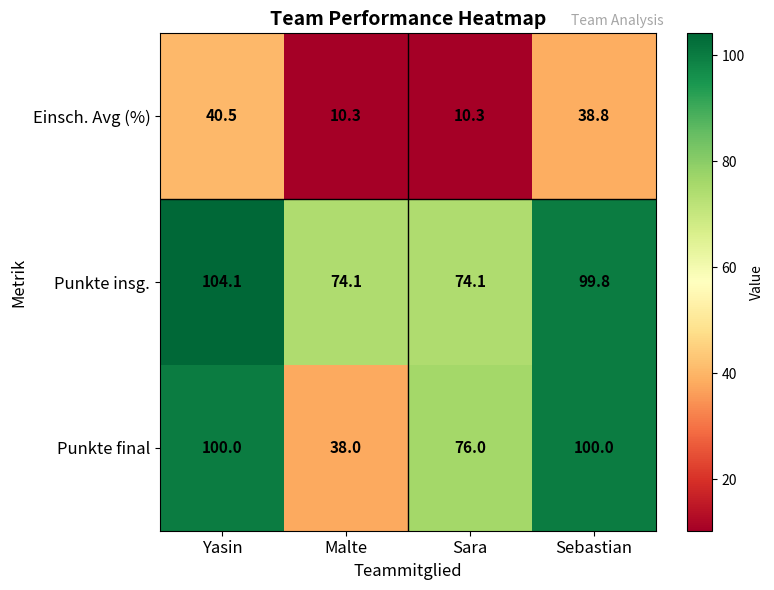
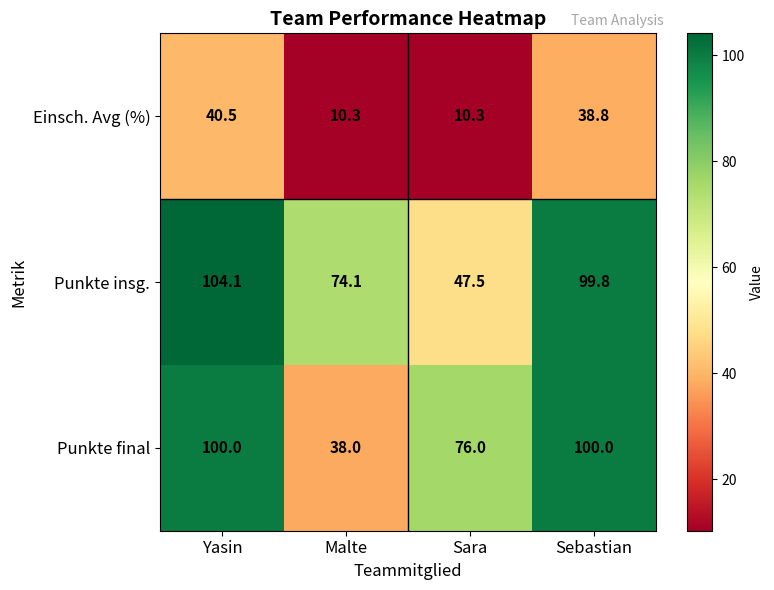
  {
    "Einsch. Avg (%)": {
      "Yasin": 40.5,
      "Malte": 10.3,
      "Sara": 10.3,
      "Sebastian": 38.8
    },
    "Punkte insg.": {
      "Yasin": 104.1,
      "Malte": 74.1,
-     "Sara": 74.1,
+     "Sara": 47.5,
      "Sebastian": 99.8
    },
    "Punkte final": {
      "Yasin": 100.0,
      "Malte": 38.0,
      "Sara": 76.0,
      "Sebastian": 100.0
    }
  }
